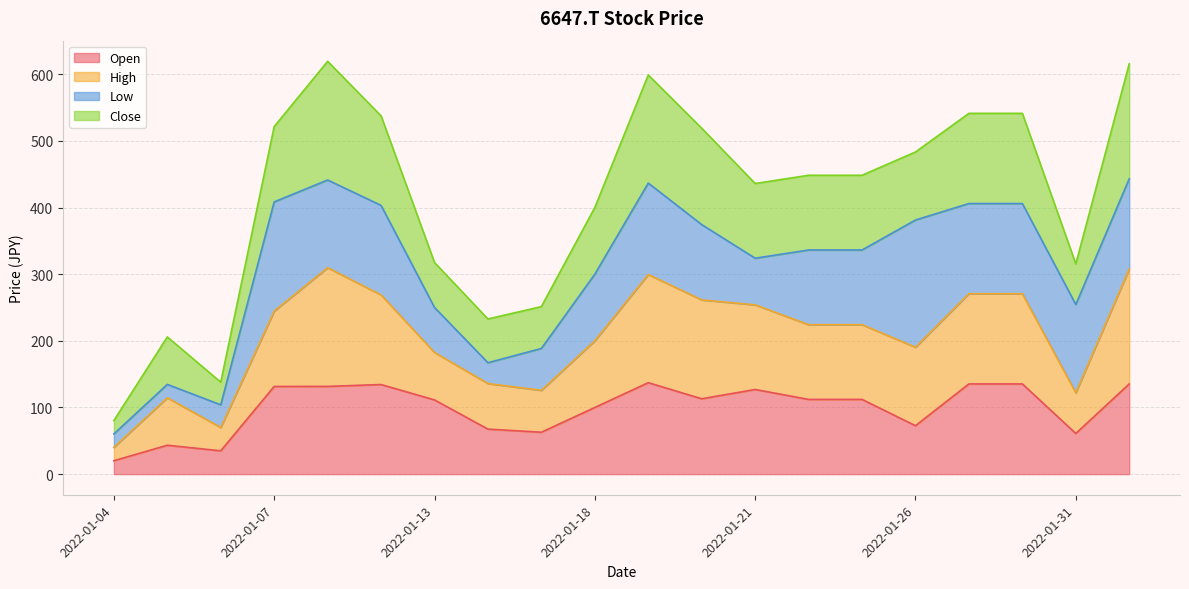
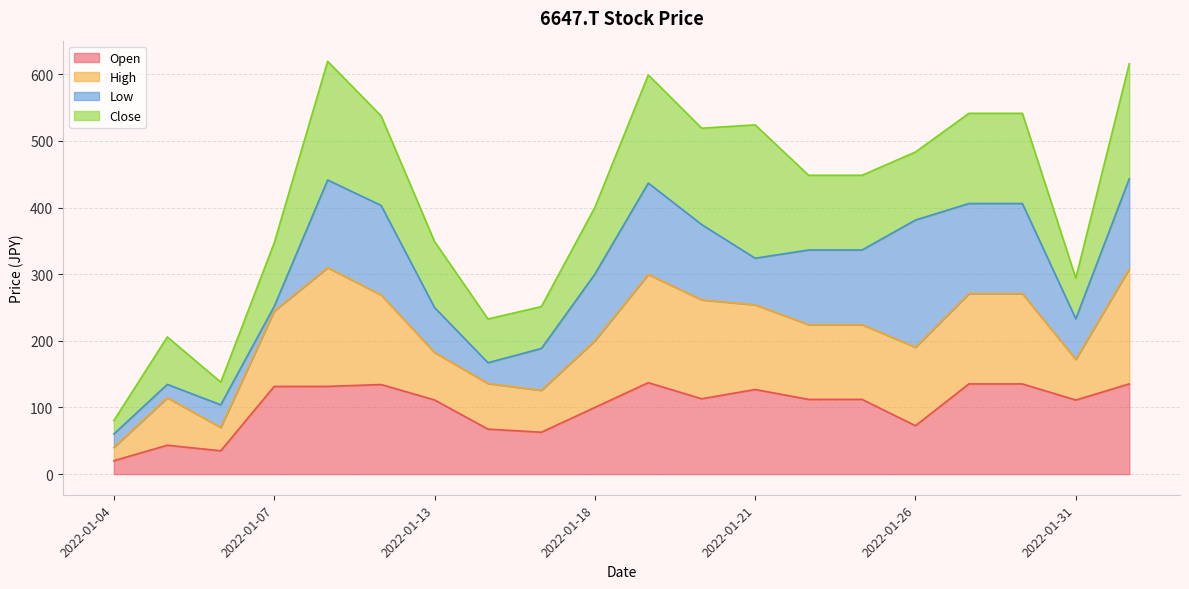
  {
    "Open": {
      "2022-01-04": 20,
      "2022-01-07": 130,
      "2022-01-13": 110,
      "2022-01-18": 100,
      "2022-01-21": 130,
      "2022-01-26": 70,
-     "2022-01-31": 60
+     "2022-01-31": 110
    },
    "High": {
      "2022-01-04": 20,
      "2022-01-07": 110,
      "2022-01-13": 70,
      "2022-01-18": 100,
      "2022-01-21": 130,
      "2022-01-26": 120,
      "2022-01-31": 60
    },
    "Low": {
      "2022-01-04": 20,
-     "2022-01-07": 160,
+     "2022-01-07": 10,
      "2022-01-13": 70,
      "2022-01-18": 100,
      "2022-01-21": 70,
      "2022-01-26": 190,
-     "2022-01-31": 130
+     "2022-01-31": 60
    },
    "Close": {
      "2022-01-04": 20,
-     "2022-01-07": 110,
-     "2022-01-13": 70,
+     "2022-01-07": 100,
+     "2022-01-13": 100,
      "2022-01-18": 100,
-     "2022-01-21": 110,
+     "2022-01-21": 200,
      "2022-01-26": 100,
      "2022-01-31": 60
    }
  }
